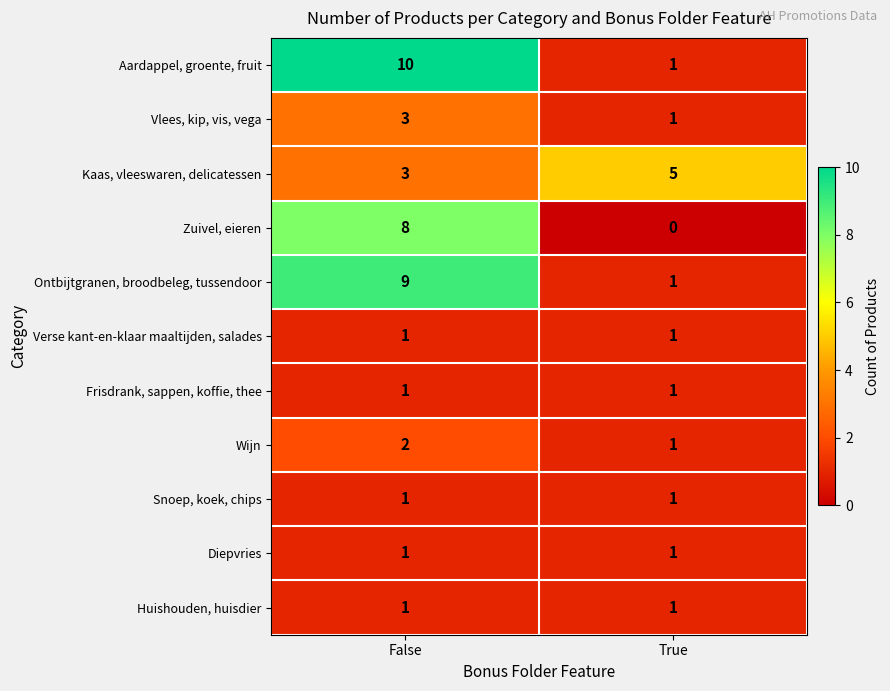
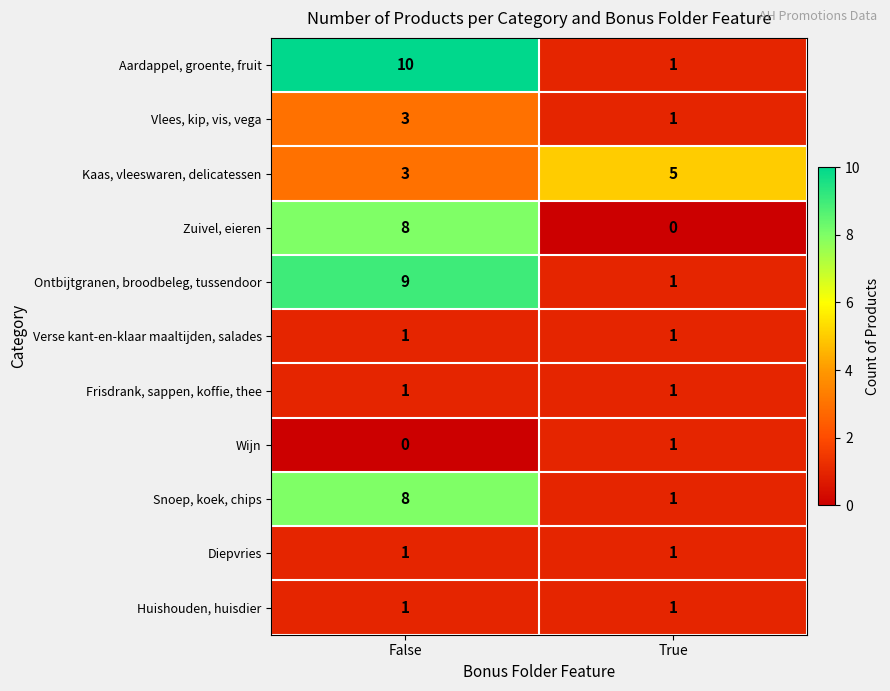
  {
    "Aardappel, groente, fruit": {
      "False": 10,
      "True": 1
    },
    "Vlees, kip, vis, vega": {
      "False": 3,
      "True": 1
    },
    "Kaas, vleeswaren, delicatessen": {
      "False": 3,
      "True": 5
    },
    "Zuivel, eieren": {
      "False": 8,
      "True": 0
    },
    "Ontbijtgranen, broodbeleg, tussendoor": {
      "False": 9,
      "True": 1
    },
    "Verse kant-en-klaar maaltijden, salades": {
      "False": 1,
      "True": 1
    },
    "Frisdrank, sappen, koffie, thee": {
      "False": 1,
      "True": 1
    },
    "Wijn": {
-     "False": 2,
+     "False": 0,
      "True": 1
    },
    "Snoep, koek, chips": {
-     "False": 1,
+     "False": 8,
      "True": 1
    },
    "Diepvries": {
      "False": 1,
      "True": 1
    },
    "Huishouden, huisdier": {
      "False": 1,
      "True": 1
    }
  }
